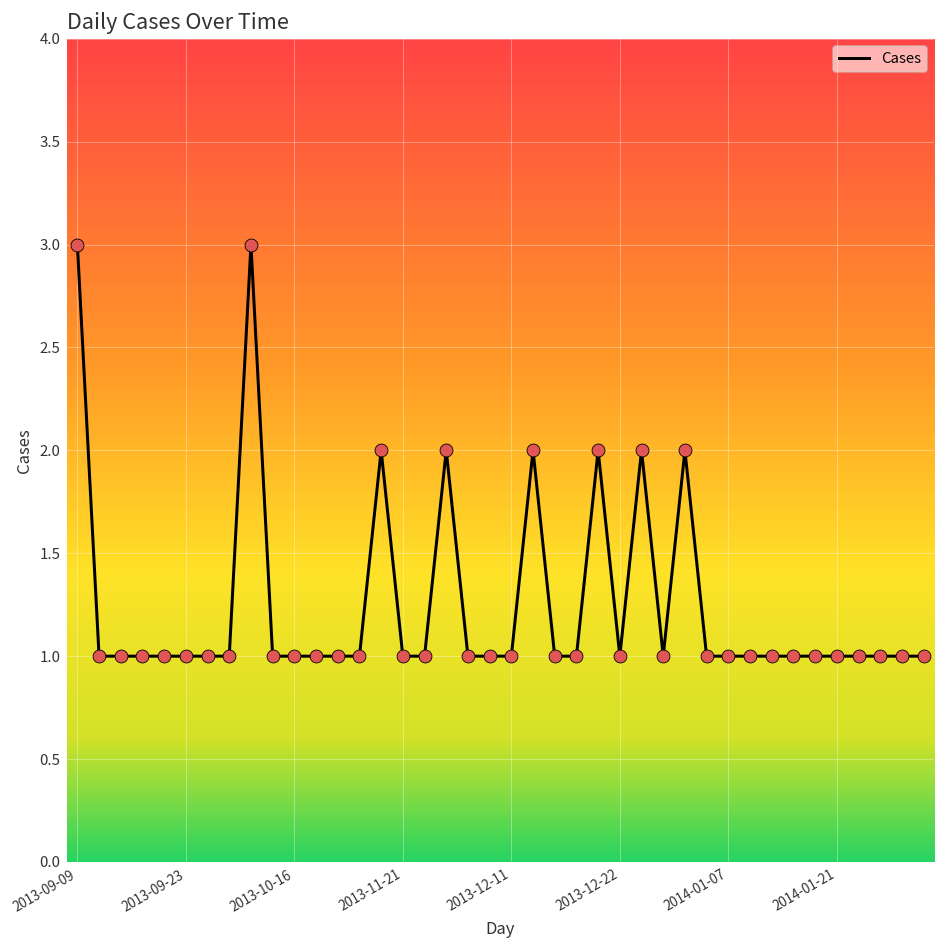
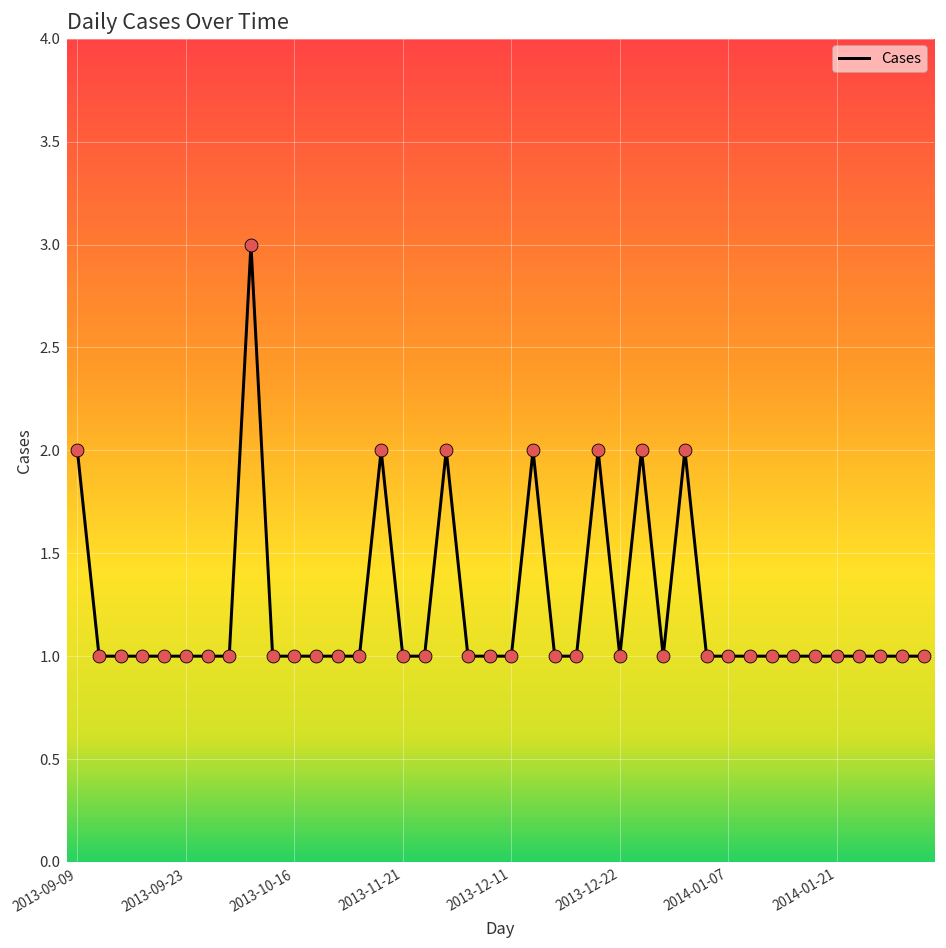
  {
-   "2013-09-09": 3,
+   "2013-09-09": 2,
    "2013-09-23": 1,
    "2013-10-16": 1,
    "2013-11-21": 1,
    "2013-12-11": 1,
    "2013-12-22": 1,
    "2014-01-07": 1,
    "2014-01-21": 1
  }
